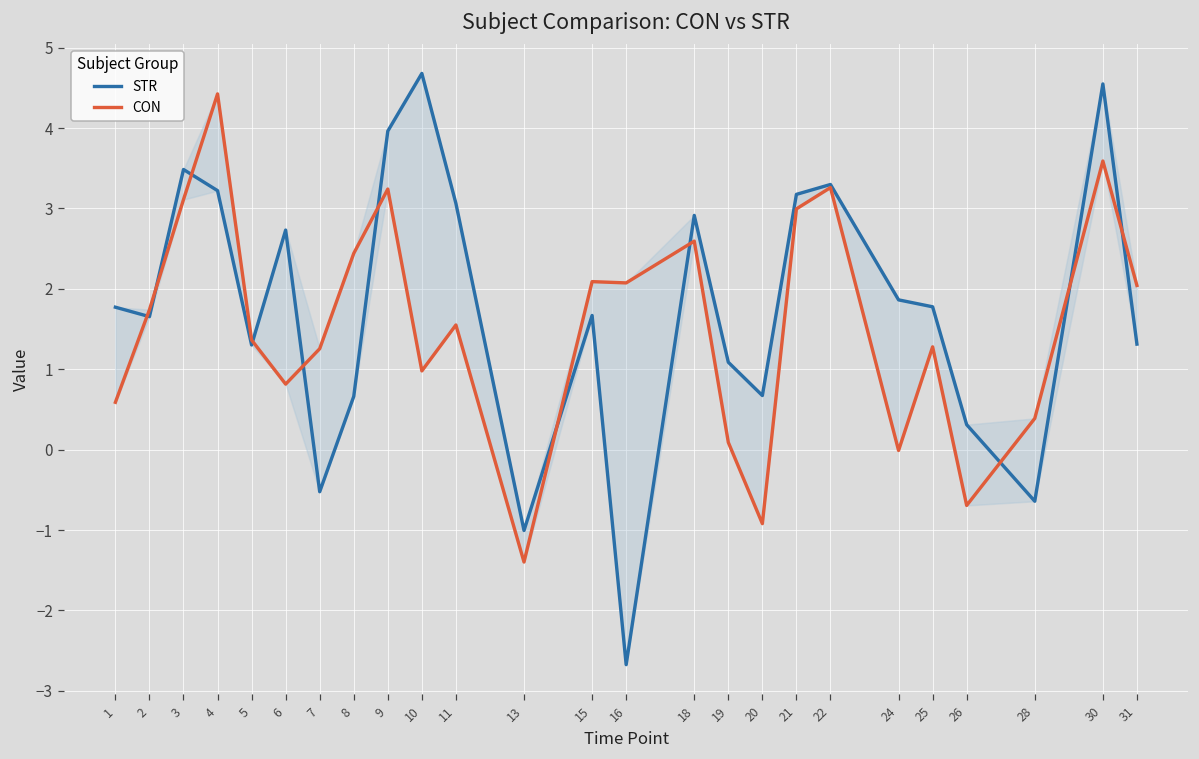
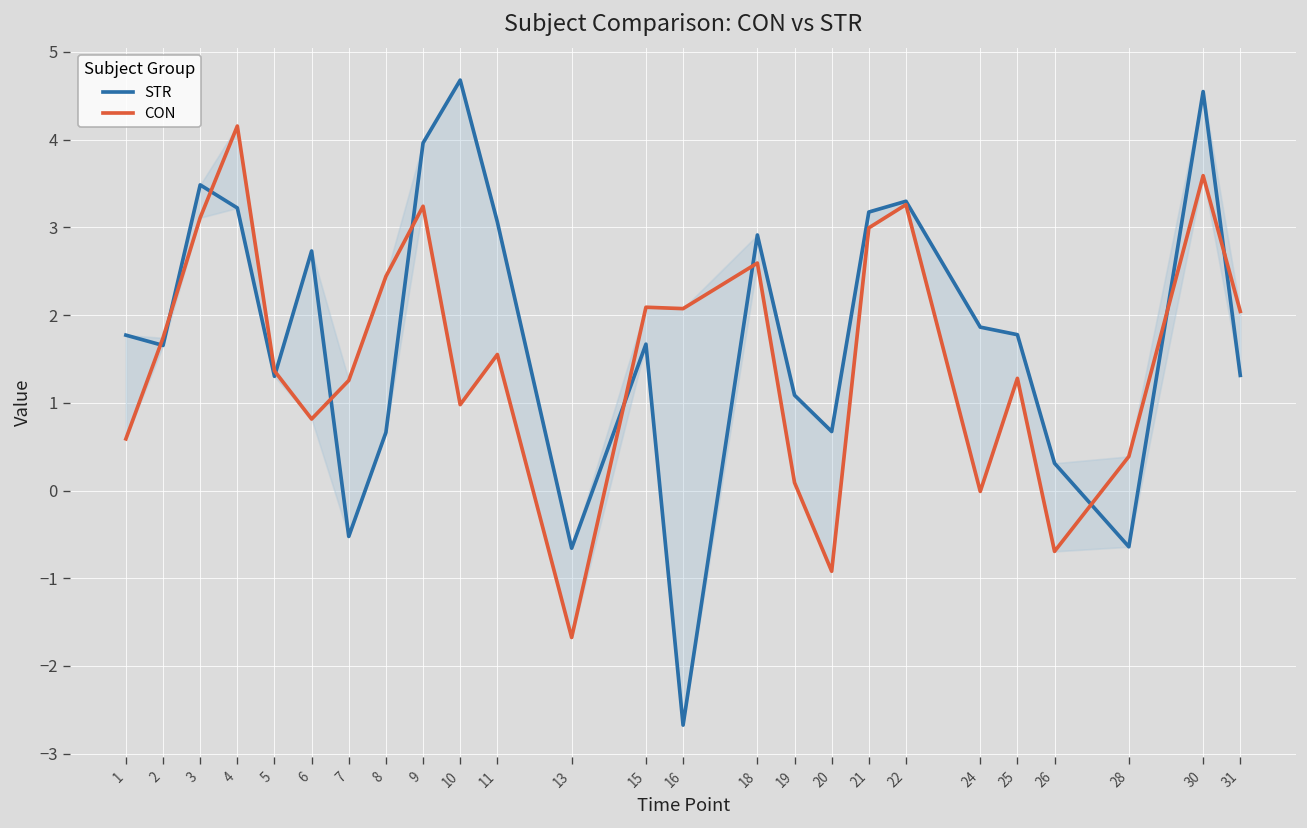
  {
    "STR": {
      "2": 1.7,
      "4": 3.2,
      "5": 1.3,
      "7": -0.5,
      "8": 0.7,
-     "13": -1.0,
+     "13": -0.7,
      "15": 1.7,
      "16": -2.7,
      "28": -0.6,
      "31": 1.3
    },
    "CON": {
      "1": 0.6,
      "3": 3.1,
-     "4": 4.4,
+     "4": 4.2,
      "6": 0.8,
      "9": 3.2,
      "10": 1.0,
      "11": 1.6,
-     "13": -1.4,
+     "13": -1.7,
      "18": 2.6,
      "19": 0.1,
      "20": -0.9,
      "21": 3.0,
      "22": 3.3,
      "24": 0.0,
      "25": 1.3,
      "26": -0.7,
      "30": 3.6
    }
  }
